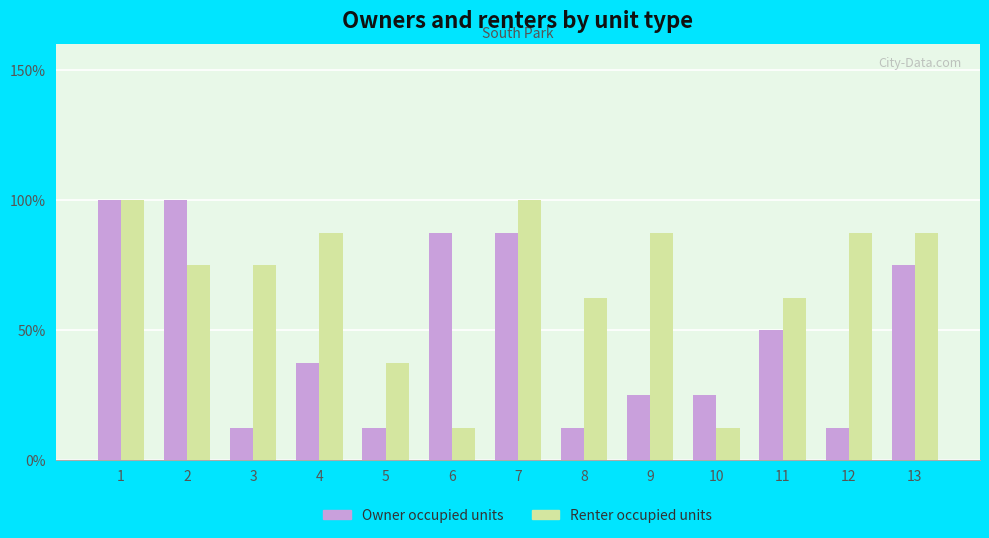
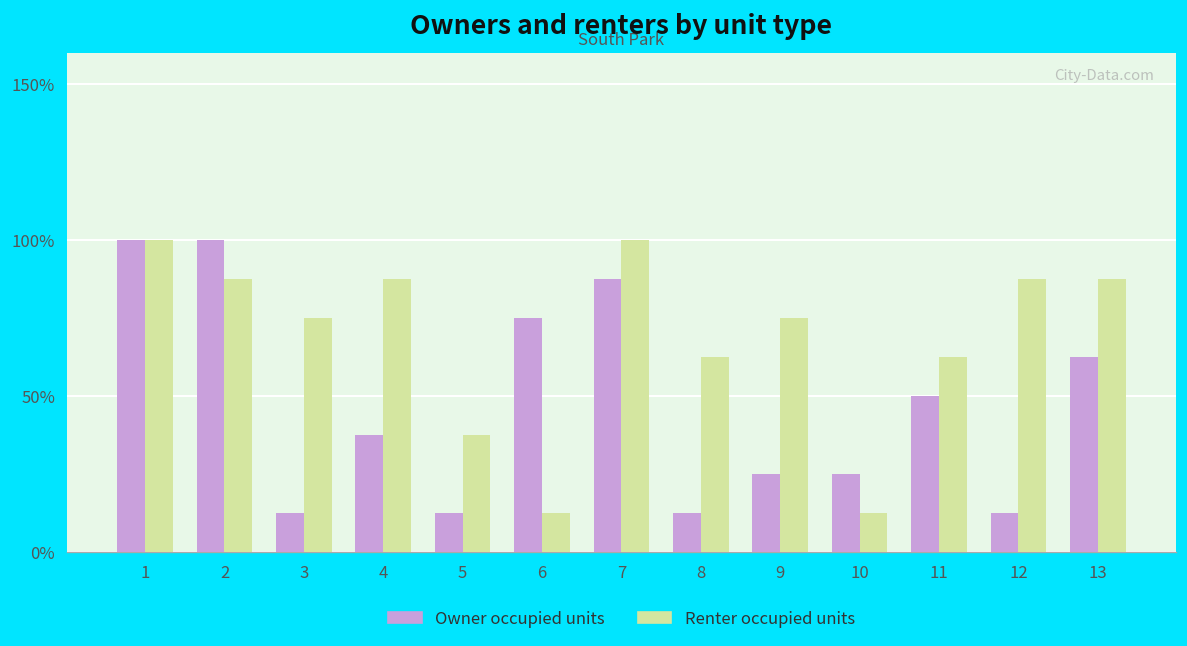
  {
    "Owner occupied units": {
      "1": "100%",
      "2": "100%",
      "3": "13%",
      "4": "38%",
      "5": "13%",
-     "6": "88%",
+     "6": "75%",
      "7": "88%",
      "8": "13%",
      "9": "25%",
      "10": "25%",
      "11": "50%",
      "12": "13%",
-     "13": "75%"
+     "13": "63%"
    },
    "Renter occupied units": {
      "1": "100%",
-     "2": "75%",
+     "2": "88%",
      "3": "75%",
      "4": "88%",
      "5": "38%",
      "6": "13%",
      "7": "100%",
      "8": "63%",
-     "9": "88%",
+     "9": "75%",
      "10": "13%",
      "11": "63%",
      "12": "88%",
      "13": "88%"
    }
  }
